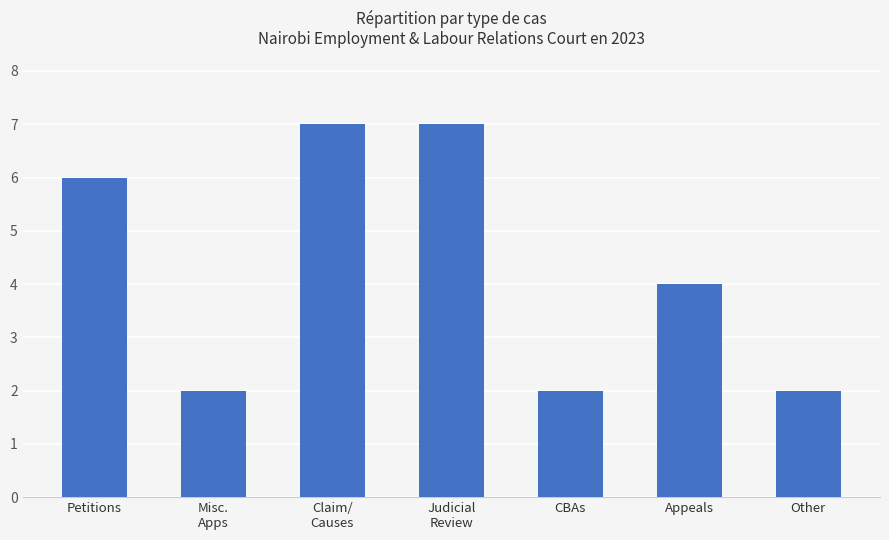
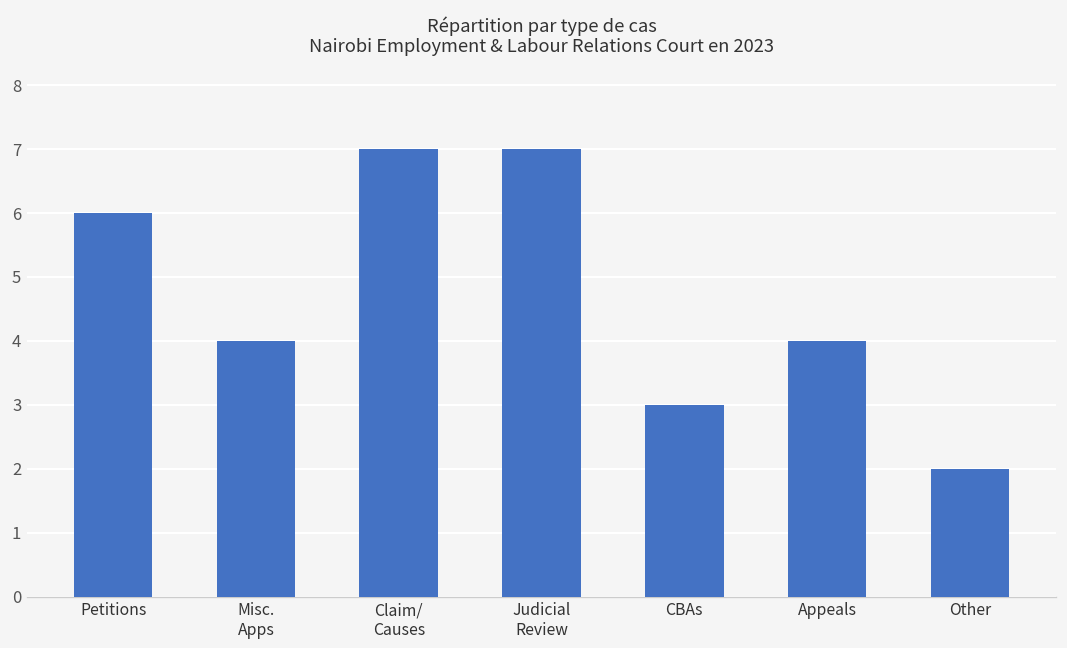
  {
    "Petitions": 6,
-   "Misc. Apps": 2,
+   "Misc. Apps": 4,
    "Claim/ Causes": 7,
    "Judicial Review": 7,
-   "CBAs": 2,
+   "CBAs": 3,
    "Appeals": 4,
    "Other": 2
  }
